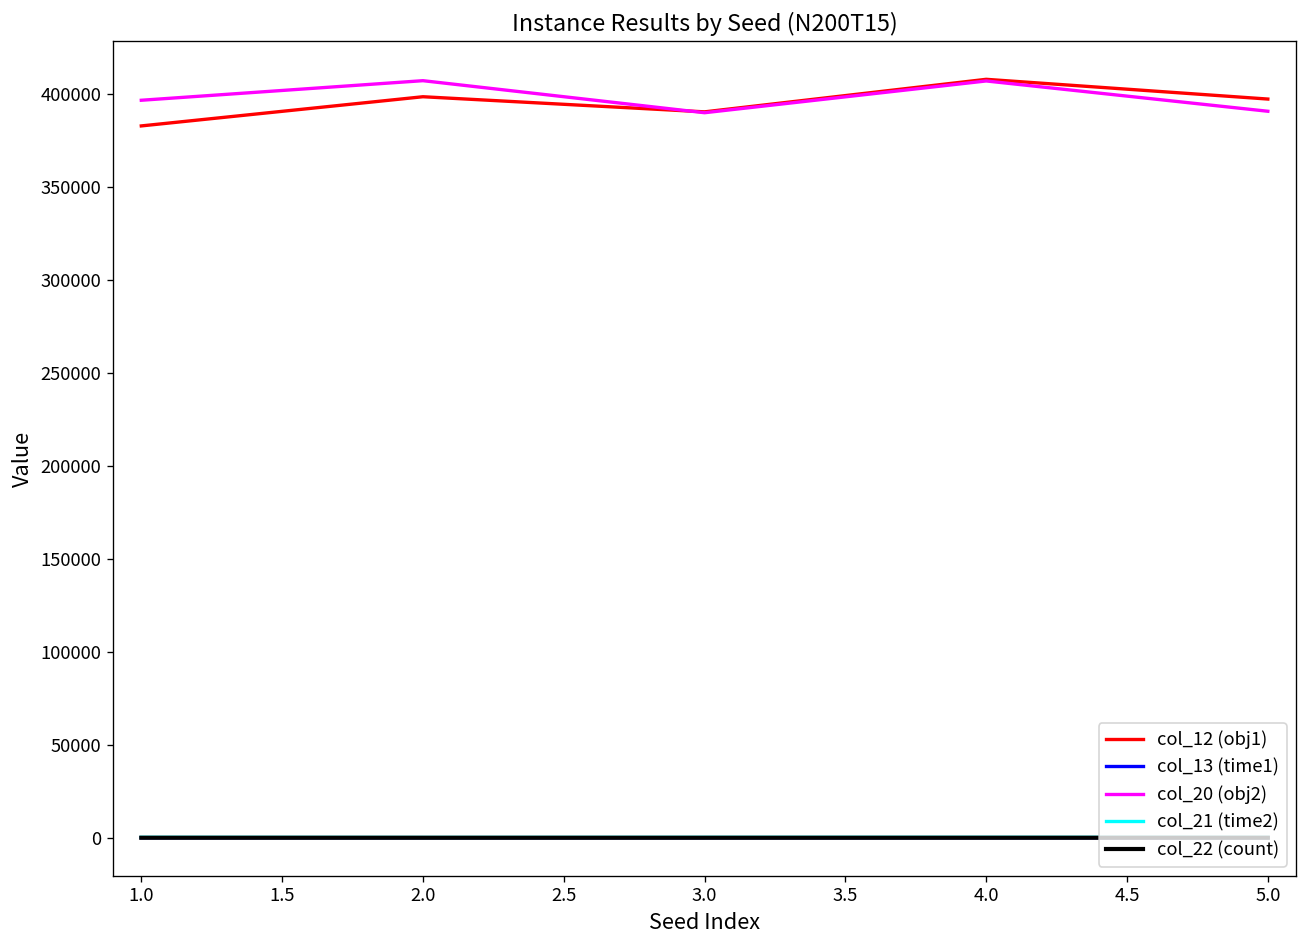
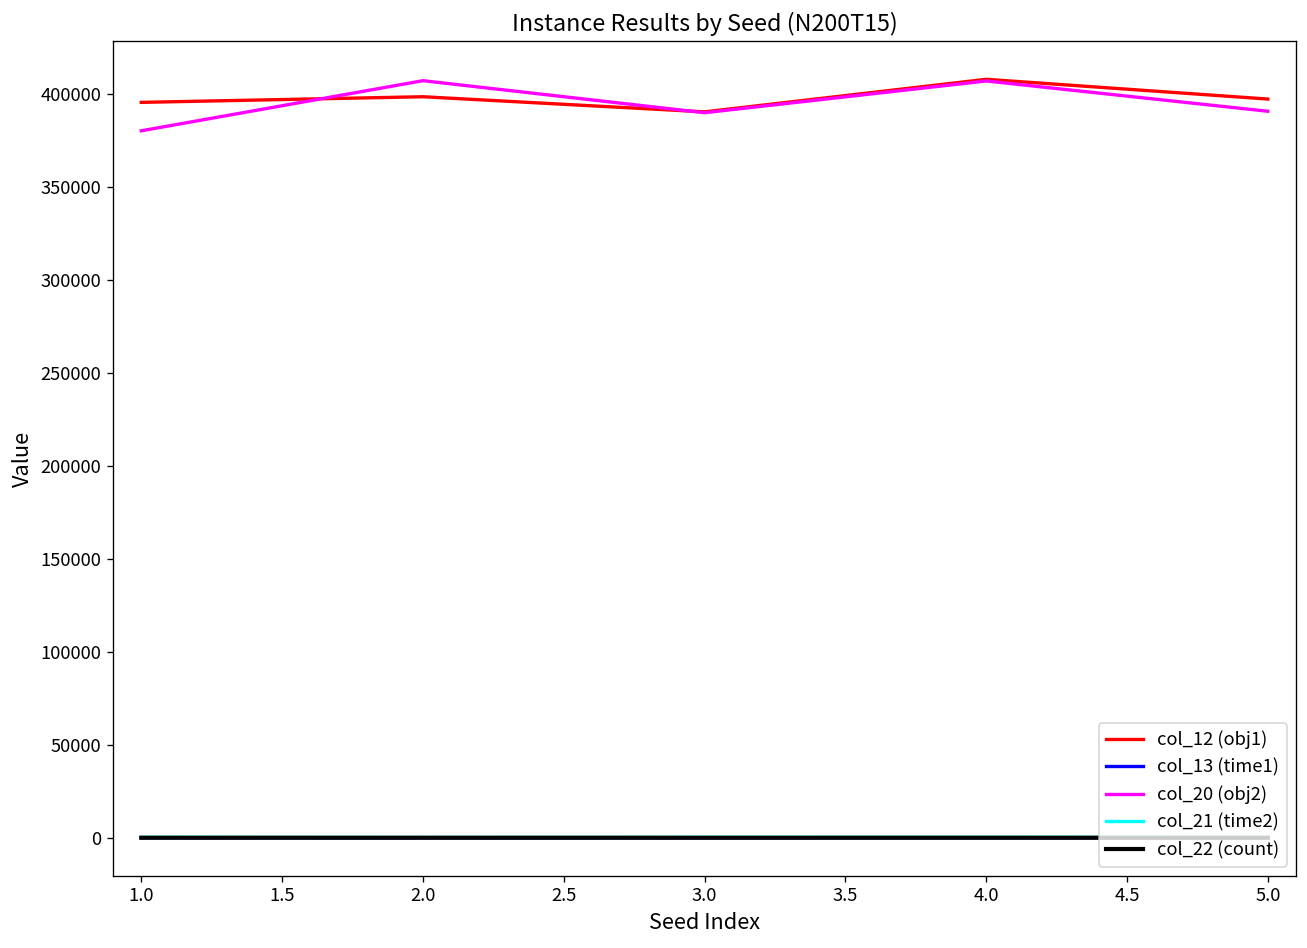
  {
    "col_12 (obj1)": {
-     "1.0": 383000,
+     "1.0": 395000,
      "2.0": 398000,
      "5.0": 397000
    },
    "col_22 (count)": {
      "1.0": 0,
      "2.0": 0,
      "3.0": 0,
      "4.0": 0
    },
    "col_20 (obj2)": {
-     "1.0": 397000,
+     "1.0": 380000,
      "2.0": 407000,
      "5.0": 391000
    }
  }
